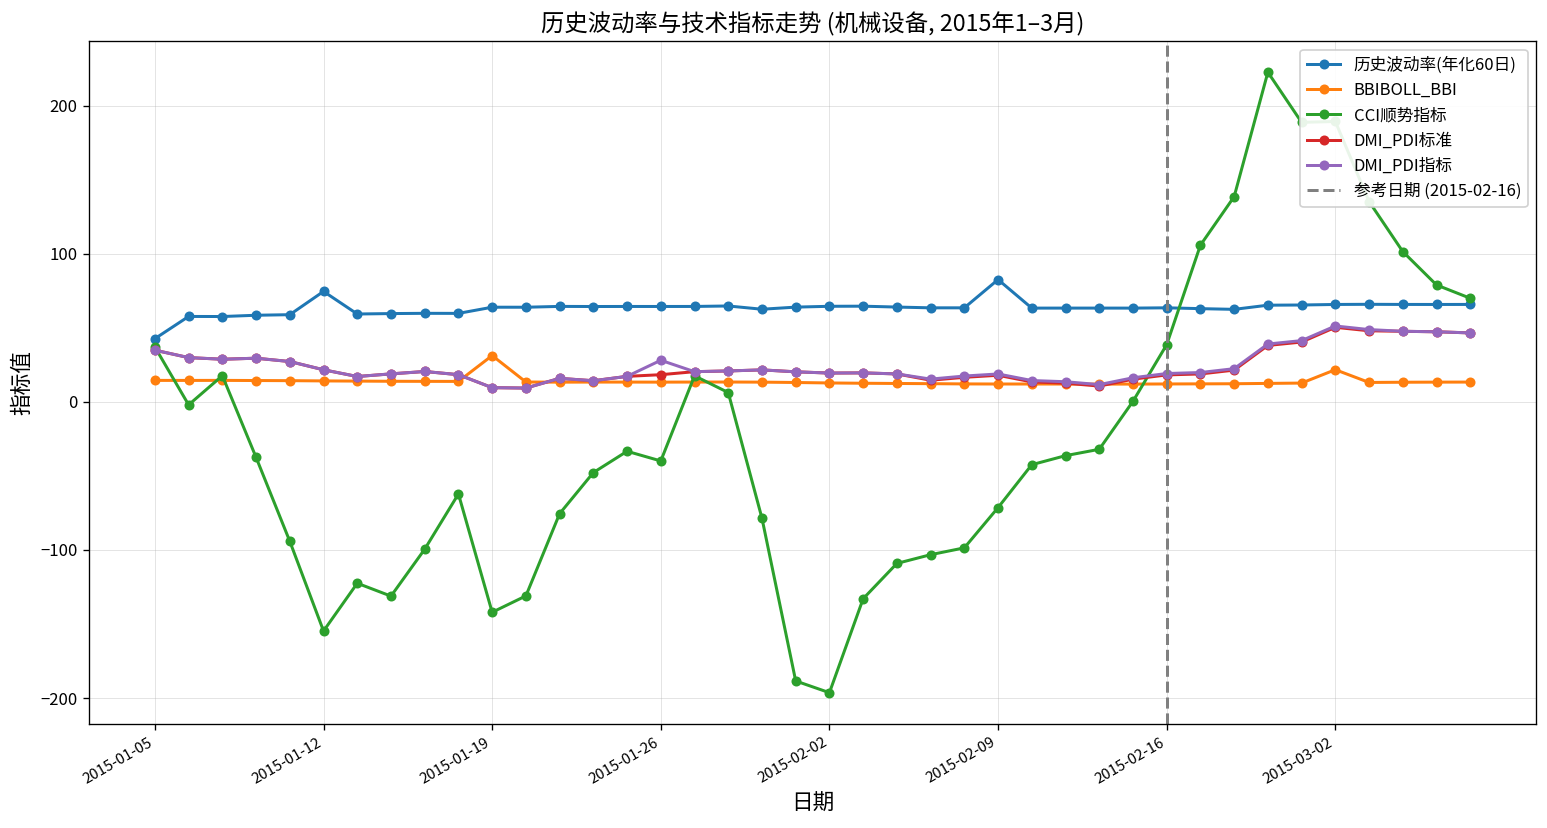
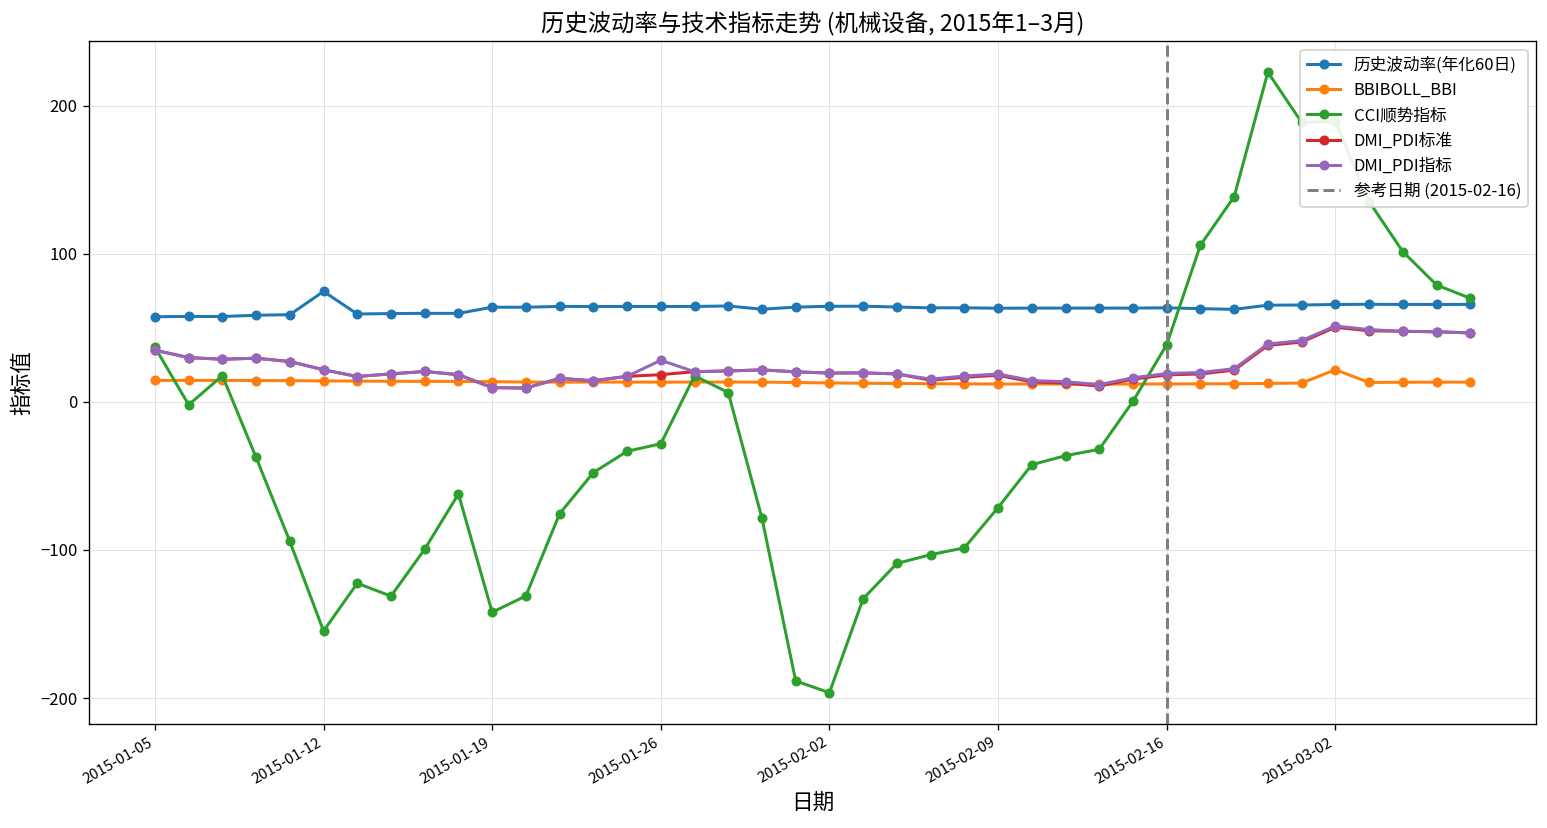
  {
    "历史波动率(年化60日)": {
-     "2015-01-05": 43,
+     "2015-01-05": 57,
      "2015-01-12": 75,
      "2015-01-19": 64,
      "2015-01-26": 64,
      "2015-02-02": 64,
-     "2015-02-09": 82,
+     "2015-02-09": 63,
      "2015-02-16": 63,
      "2015-03-02": 66
    },
    "BBIBOLL_BBI": {
      "2015-01-05": 14,
      "2015-01-12": 14,
-     "2015-01-19": 31,
+     "2015-01-19": 14,
      "2015-01-26": 13,
      "2015-02-02": 13,
      "2015-02-09": 12,
      "2015-02-16": 12,
      "2015-03-02": 22
    },
    "CCI顺势指标": {
      "2015-01-05": 37,
      "2015-01-12": -155,
      "2015-01-19": -142,
-     "2015-01-26": -40,
+     "2015-01-26": -28,
      "2015-02-02": -196,
      "2015-02-09": -71,
      "2015-02-16": 39
    },
    "DMI_PDI标准": {
      "2015-01-26": 18
    },
    "DMI_PDI指标": {
      "2015-01-26": 28
    }
  }
